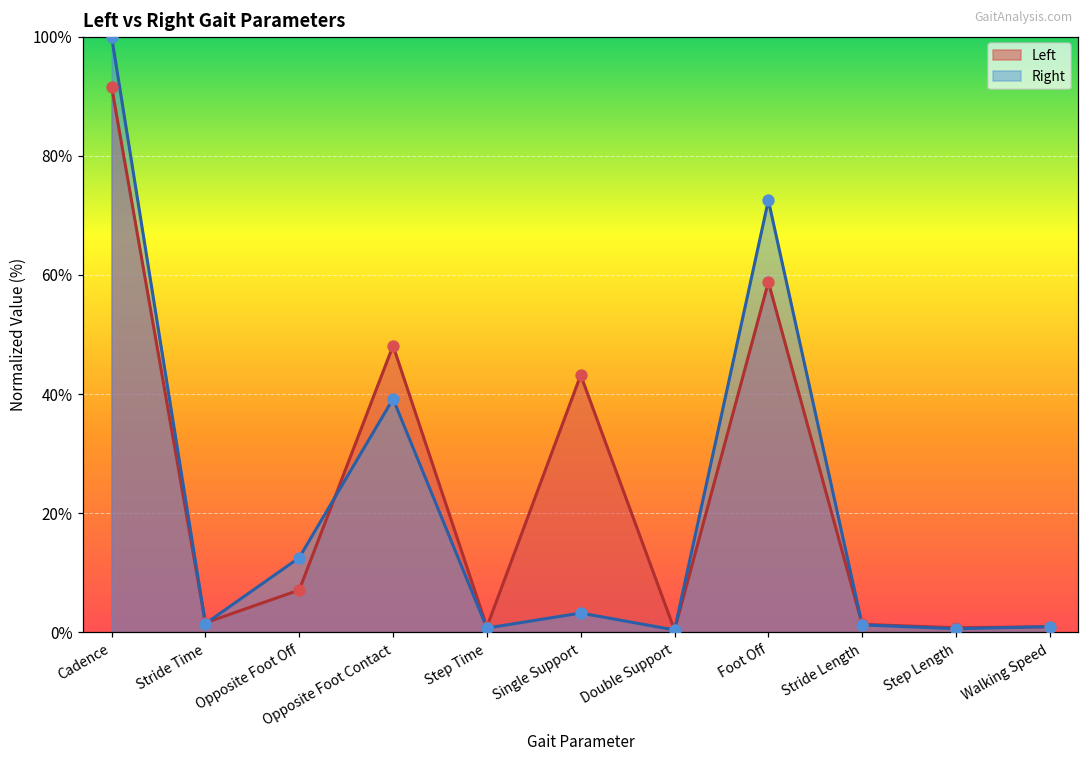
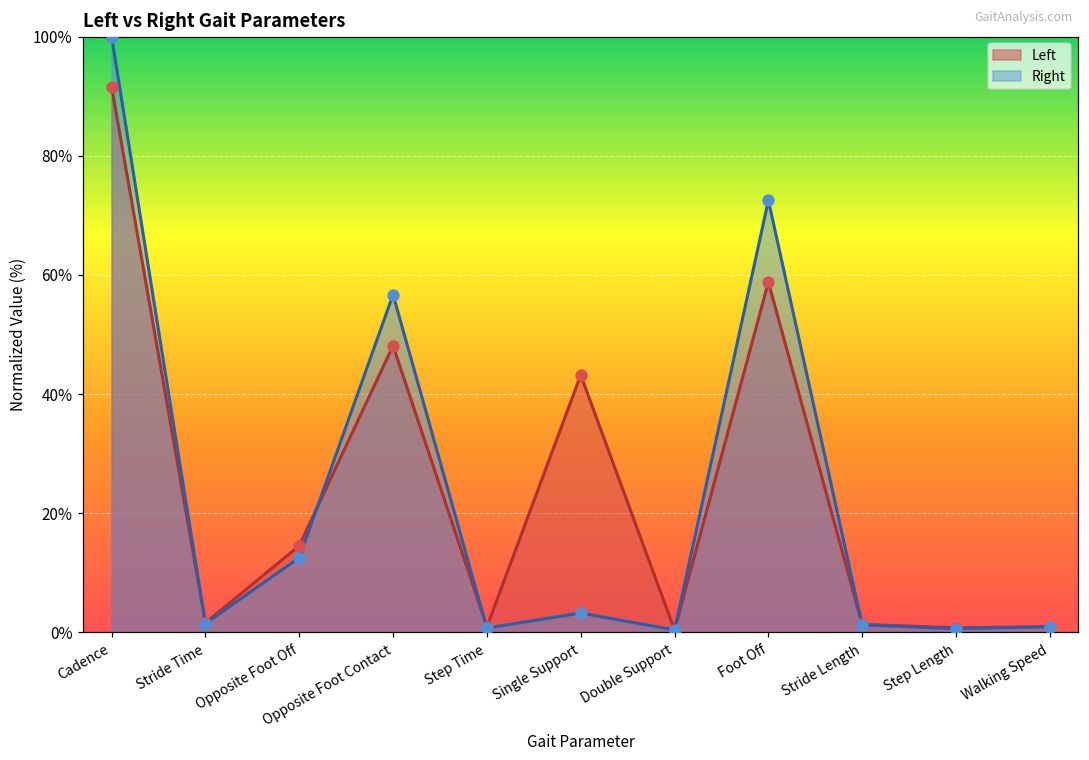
  {
    "Left": {
      "Cadence": "92%",
-     "Opposite Foot Off": "7%",
+     "Opposite Foot Off": "15%",
      "Opposite Foot Contact": "48%",
      "Single Support": "43%",
      "Foot Off": "59%"
    },
    "Right": {
      "Cadence": "100%",
      "Opposite Foot Off": "12%",
-     "Opposite Foot Contact": "39%",
+     "Opposite Foot Contact": "57%",
      "Single Support": "3%",
      "Foot Off": "72%"
    }
  }
